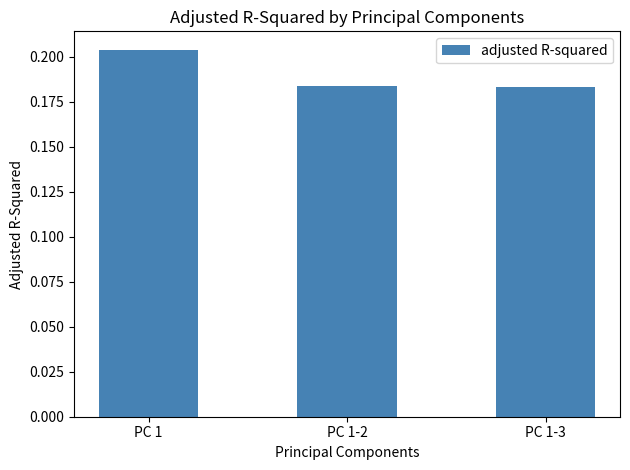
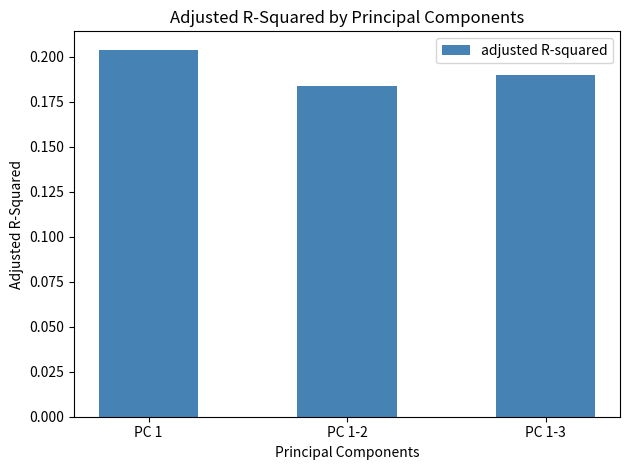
  {
    "PC 1": 0.204,
    "PC 1-2": 0.184,
-   "PC 1-3": 0.183
+   "PC 1-3": 0.190
  }
